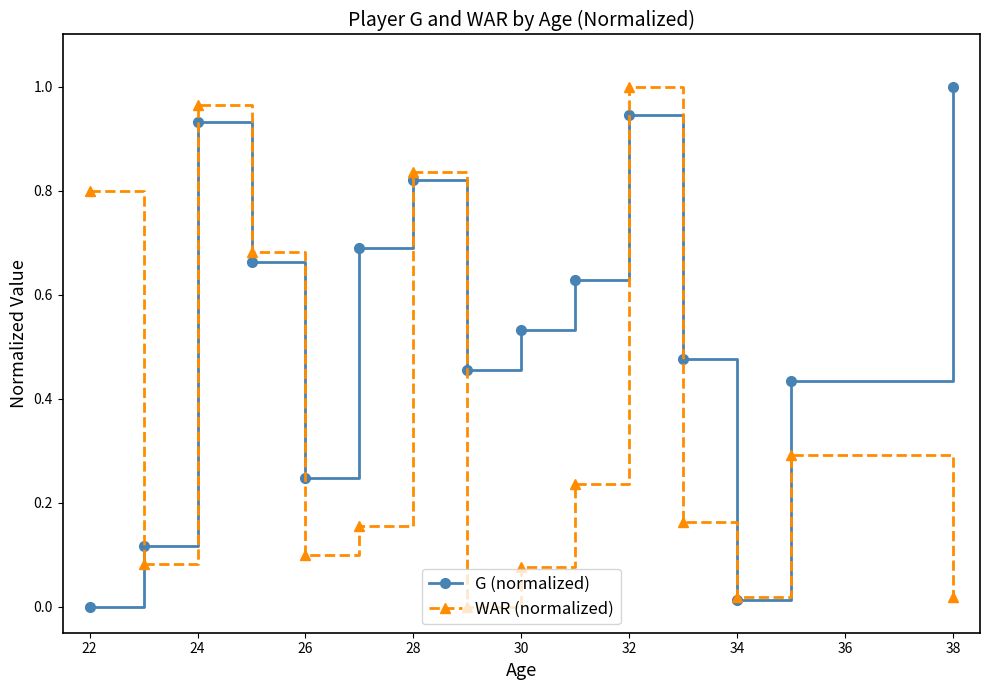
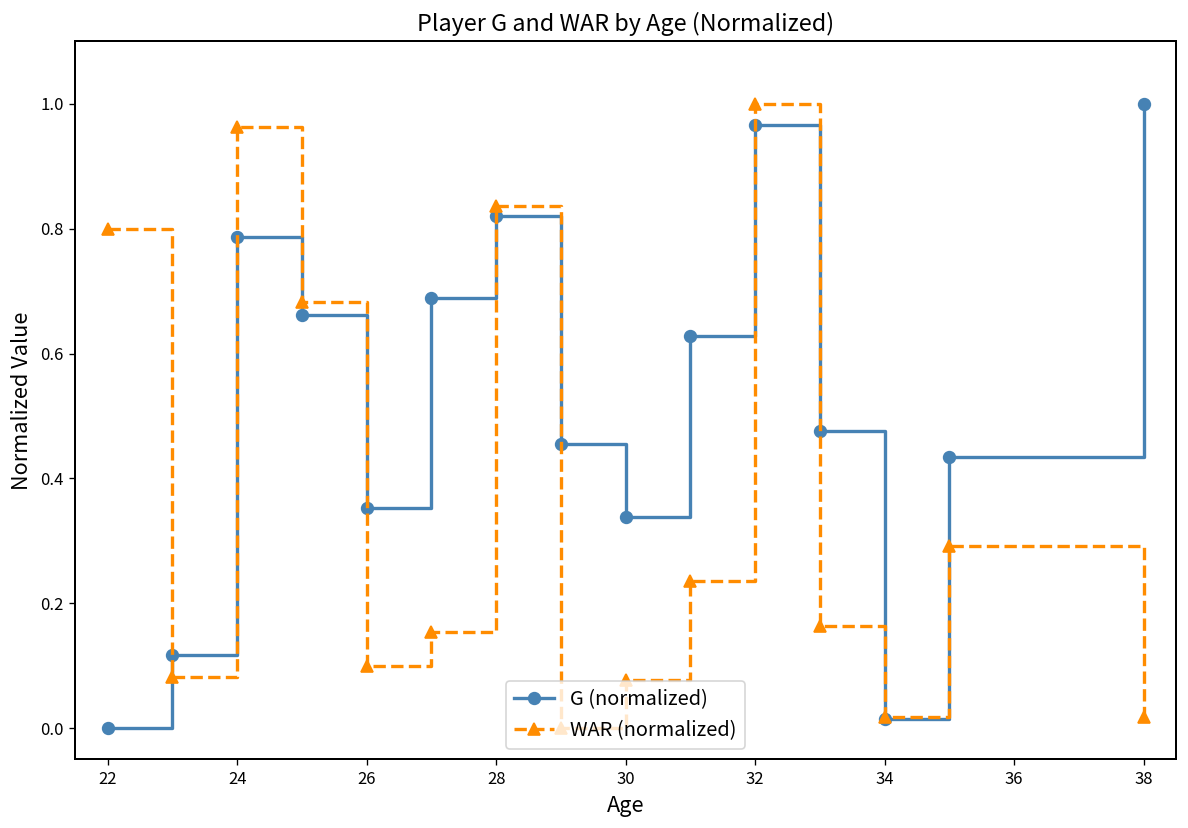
  {
    "G (normalized)": {
      "22": 0.00,
-     "24": 0.93,
-     "26": 0.25,
+     "24": 0.79,
+     "26": 0.35,
      "28": 0.82,
-     "30": 0.53,
-     "32": 0.94,
+     "30": 0.34,
+     "32": 0.97,
      "38": 1.00
    },
    "WAR (normalized)": {
      "22": 0.80,
      "24": 0.96,
      "26": 0.10,
      "28": 0.84,
      "30": 0.08,
      "32": 1.00,
      "38": 0.02
    }
  }
